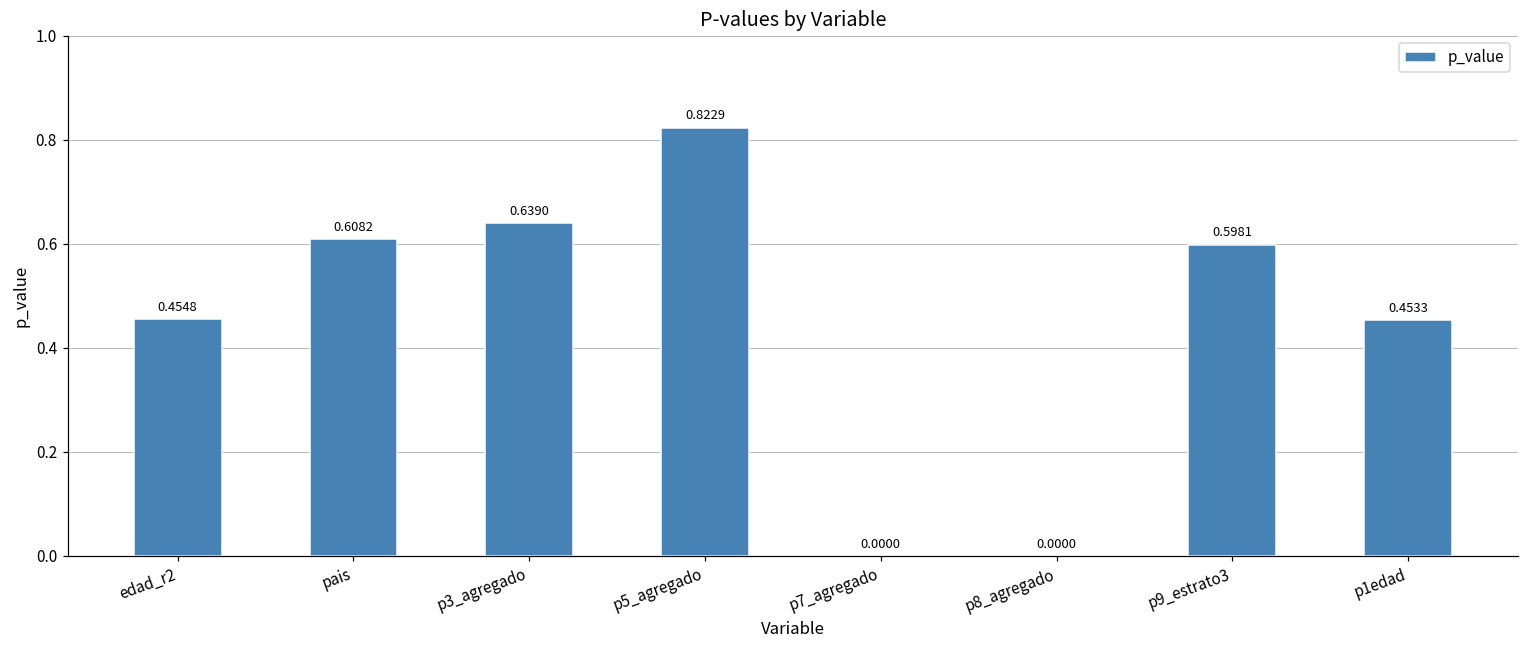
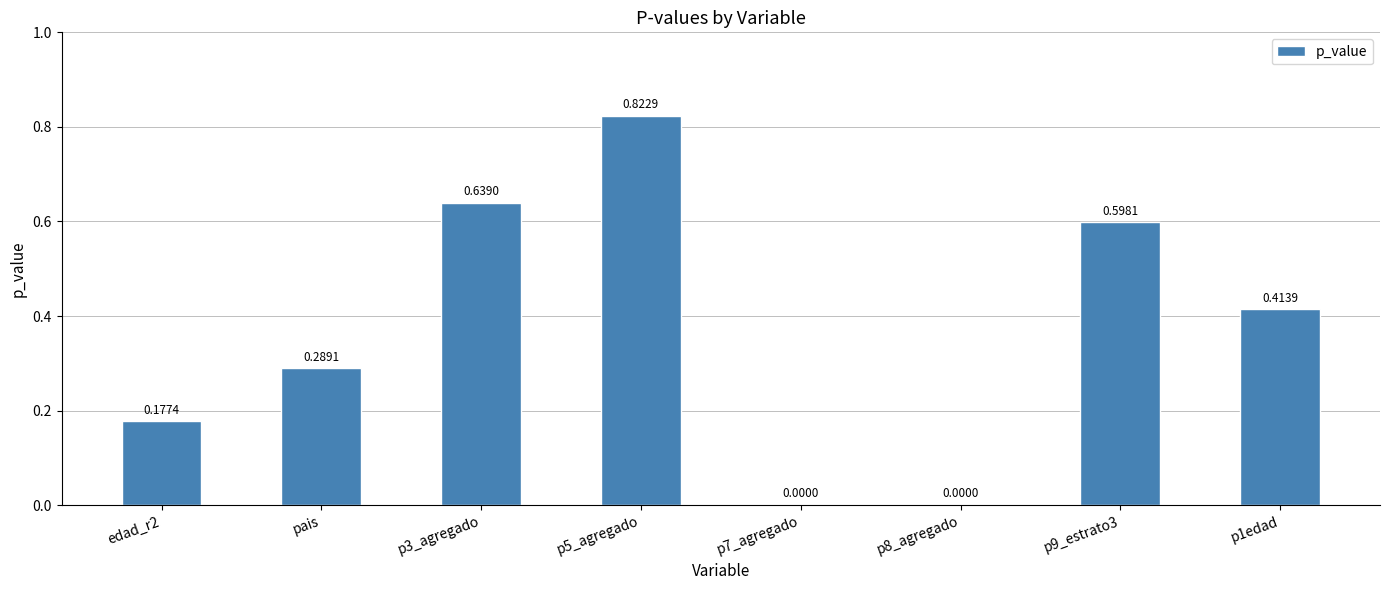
  {
-   "edad_r2": 0.4548,
-   "pais": 0.6082,
+   "edad_r2": 0.1774,
+   "pais": 0.2891,
    "p3_agregado": 0.6390,
    "p5_agregado": 0.8229,
    "p7_agregado": 0.0000,
    "p8_agregado": 0.0000,
    "p9_estrato3": 0.5981,
-   "p1edad": 0.4533
+   "p1edad": 0.4139
  }
